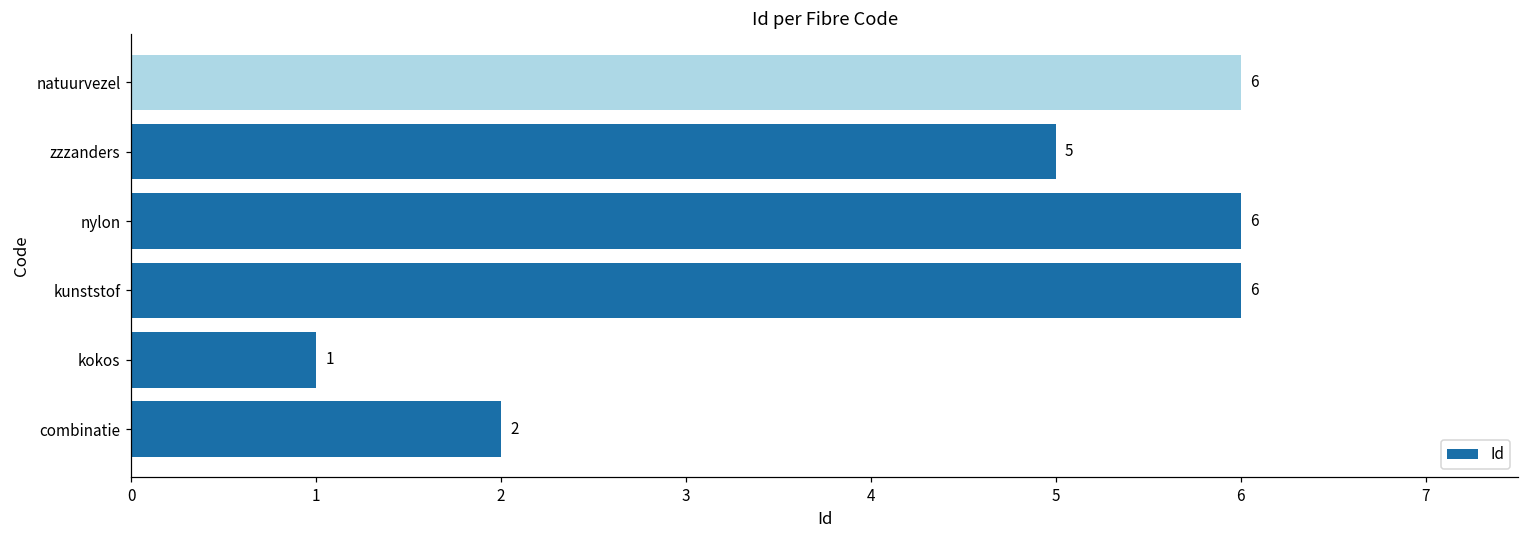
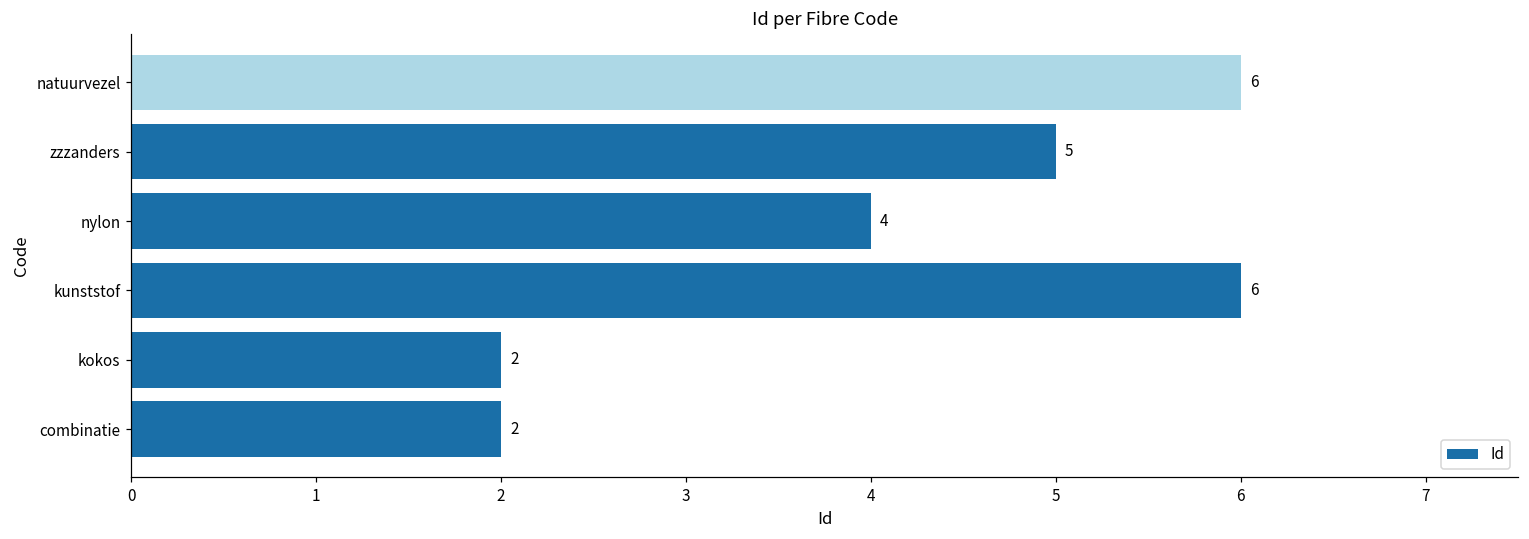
  {
    "natuurvezel": 6,
    "zzzanders": 5,
-   "nylon": 6,
+   "nylon": 4,
    "kunststof": 6,
-   "kokos": 1,
+   "kokos": 2,
    "combinatie": 2
  }
